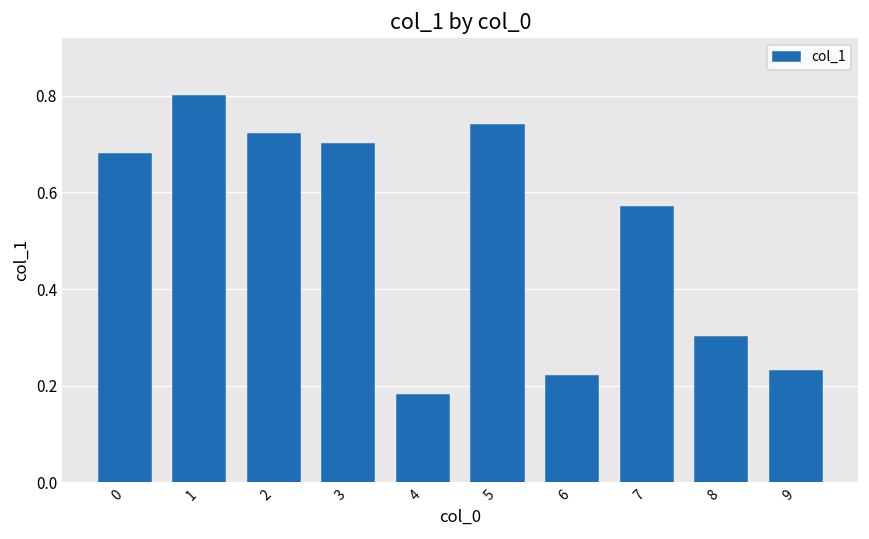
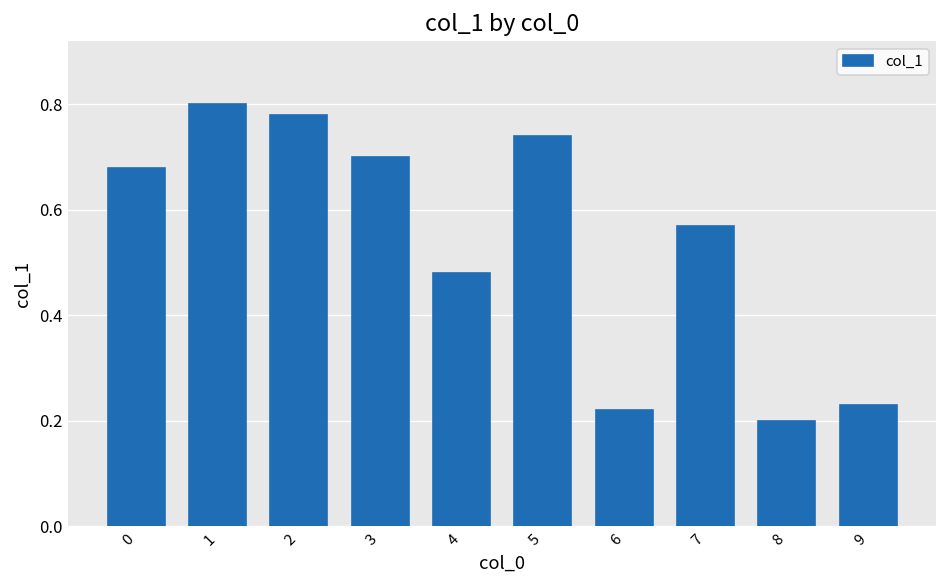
  {
    "0": 0.68,
    "1": 0.80,
-   "2": 0.72,
+   "2": 0.78,
    "3": 0.70,
-   "4": 0.18,
+   "4": 0.48,
    "5": 0.74,
    "6": 0.22,
    "7": 0.57,
-   "8": 0.3,
+   "8": 0.2,
    "9": 0.23
  }
